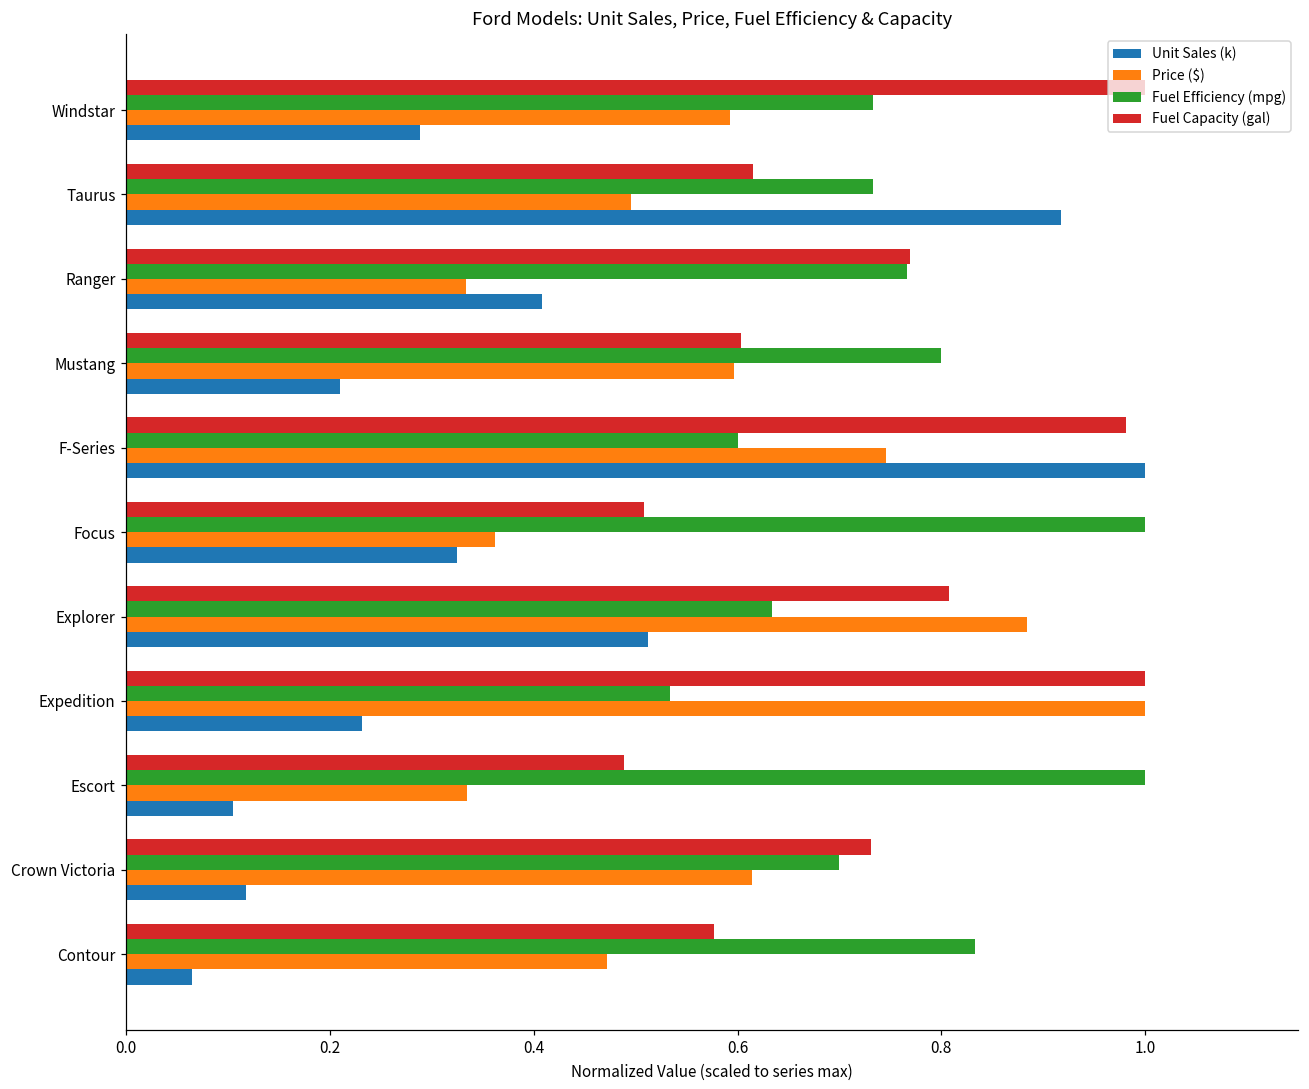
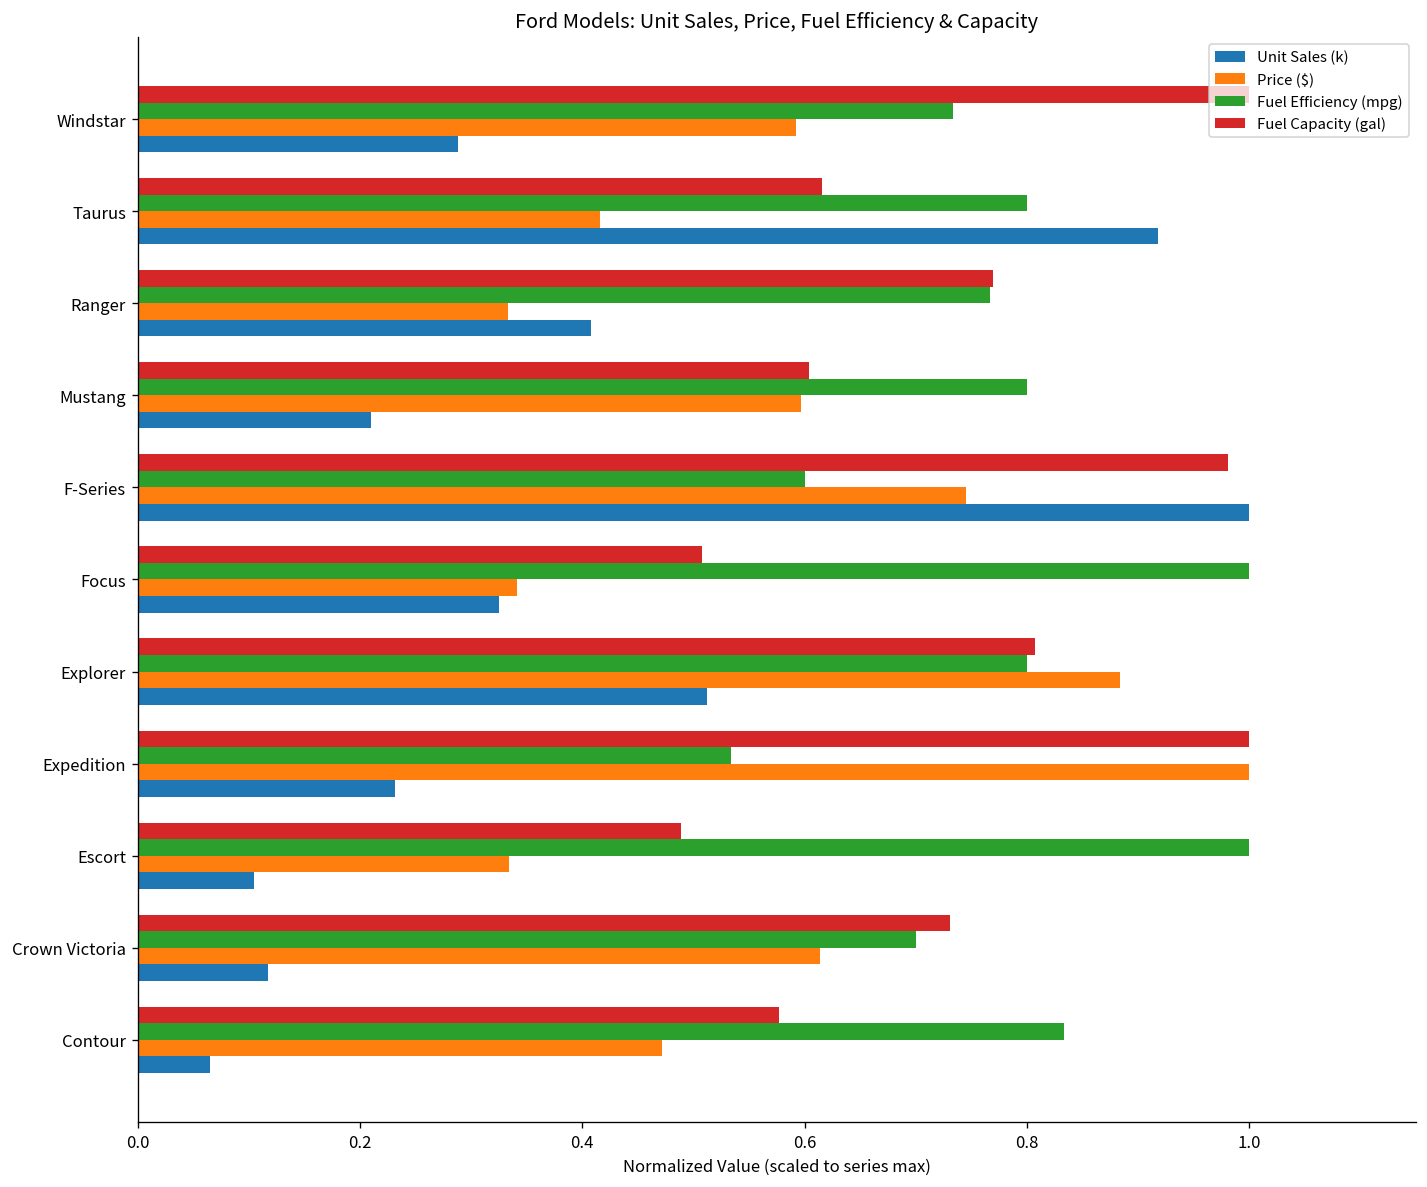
  {
    "Unit Sales (k)": {
      "Windstar": 0.29,
      "Taurus": 0.92,
      "Ranger": 0.41,
      "Mustang": 0.21,
      "F-Series": 1.00,
      "Focus": 0.32,
      "Explorer": 0.51,
      "Expedition": 0.23,
      "Escort": 0.10,
      "Crown Victoria": 0.12,
      "Contour": 0.06
    },
    "Price ($)": {
      "Windstar": 0.59,
-     "Taurus": 0.49,
+     "Taurus": 0.42,
      "Ranger": 0.33,
      "Mustang": 0.60,
      "F-Series": 0.75,
-     "Focus": 0.36,
+     "Focus": 0.34,
      "Explorer": 0.88,
      "Expedition": 1.00,
      "Escort": 0.33,
      "Crown Victoria": 0.61,
      "Contour": 0.47
    },
    "Fuel Efficiency (mpg)": {
      "Windstar": 0.73,
-     "Taurus": 0.73,
+     "Taurus": 0.80,
      "Ranger": 0.77,
      "Mustang": 0.80,
      "F-Series": 0.60,
      "Focus": 1.00,
-     "Explorer": 0.63,
+     "Explorer": 0.80,
      "Expedition": 0.53,
      "Escort": 1.00,
      "Crown Victoria": 0.70,
      "Contour": 0.83
    },
    "Fuel Capacity (gal)": {
      "Taurus": 0.62,
      "Ranger": 0.77,
      "Mustang": 0.60,
      "F-Series": 0.98,
      "Focus": 0.51,
      "Explorer": 0.81,
      "Expedition": 1.00,
      "Escort": 0.49,
      "Crown Victoria": 0.73,
      "Contour": 0.58
    }
  }
